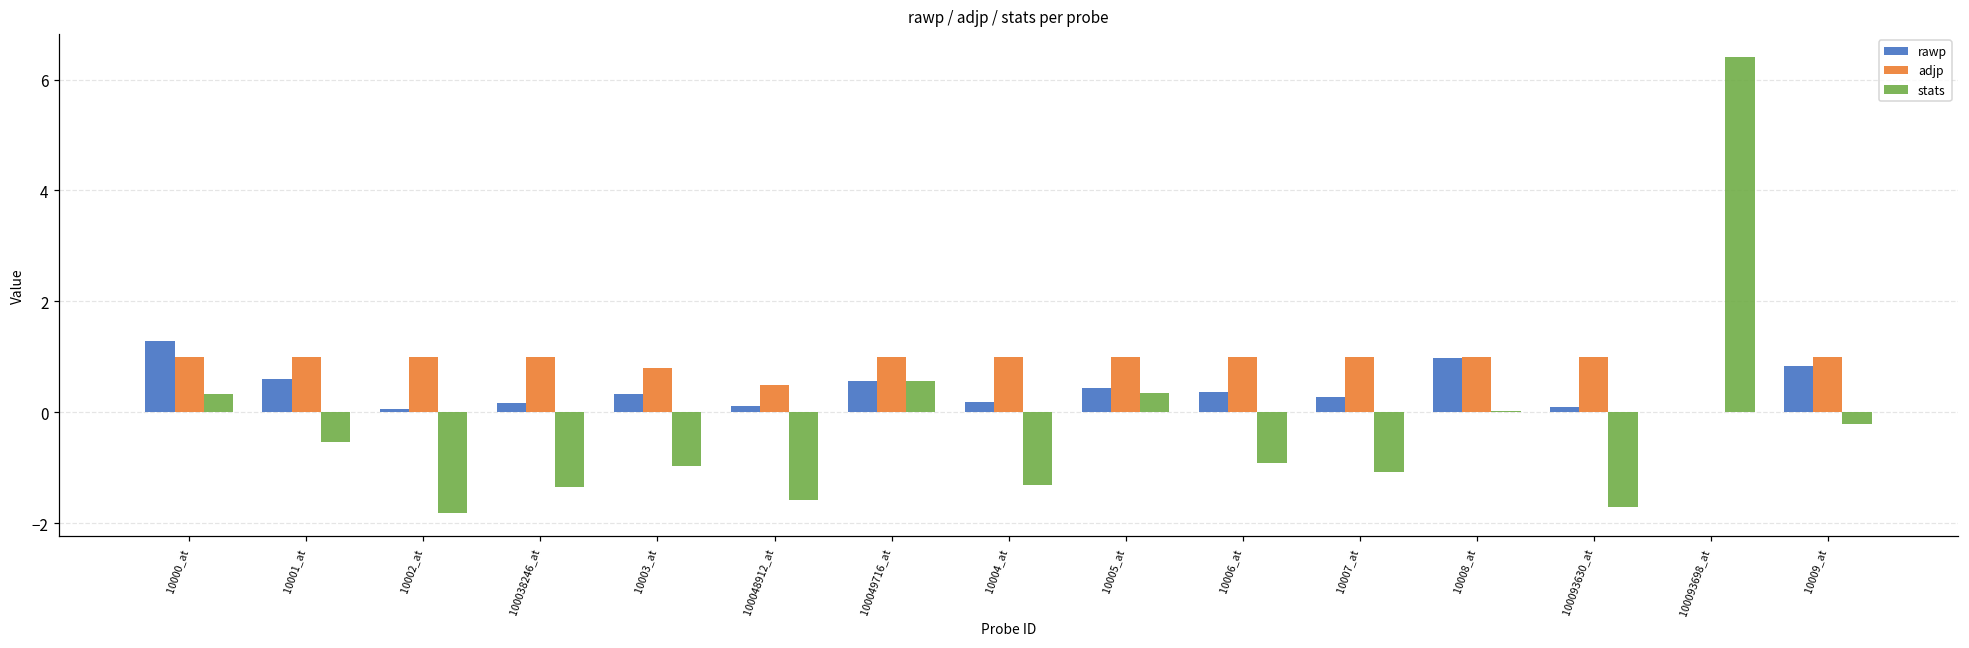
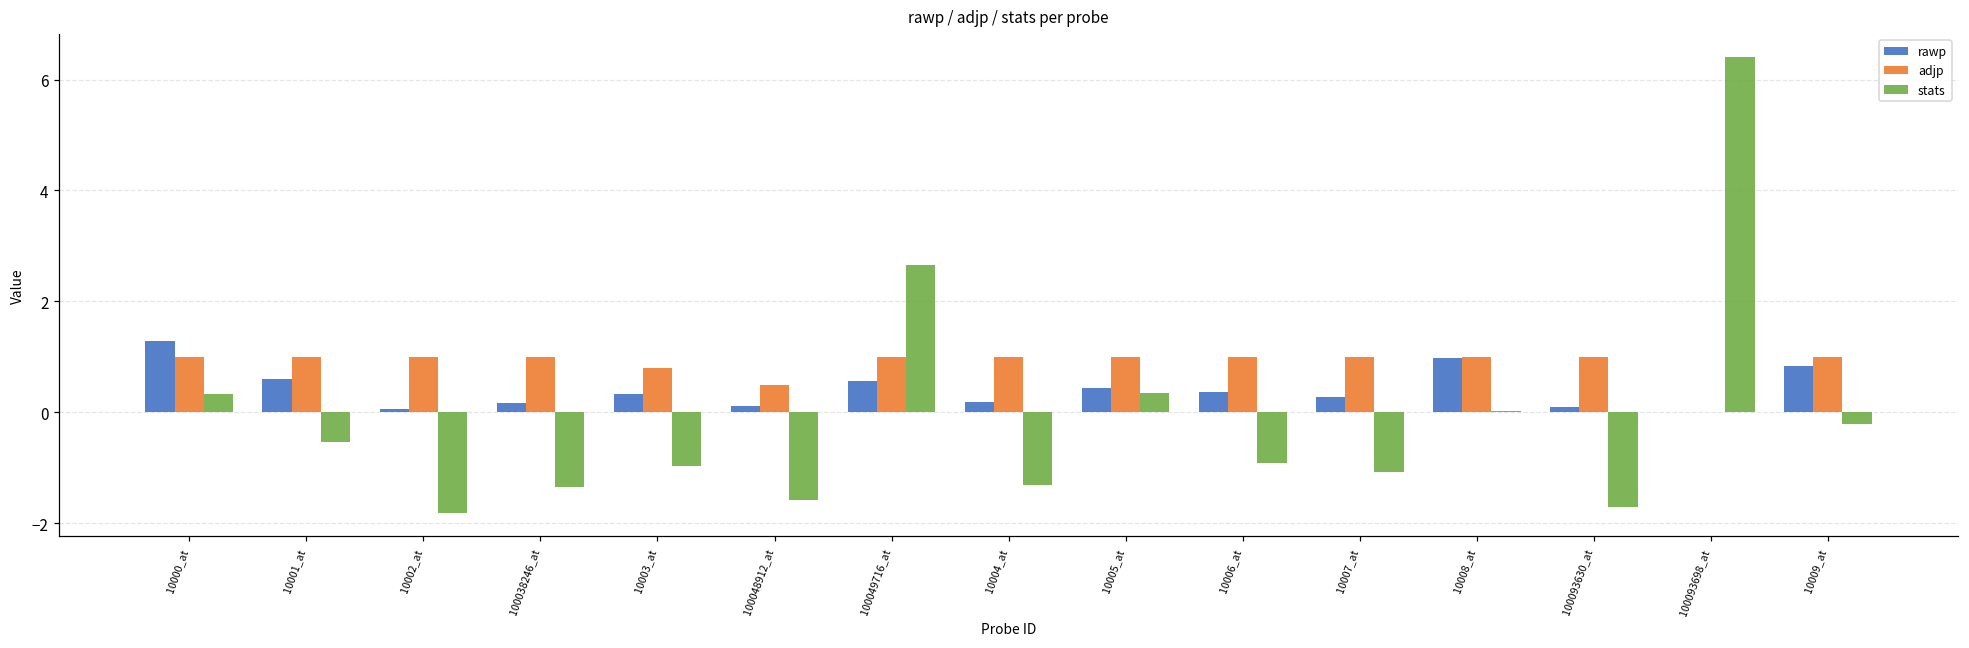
  {
    "rawp": {
      "10000_at": 1.3,
      "10001_at": 0.6,
      "10002_at": 0.1,
      "100038246_at": 0.2,
      "10003_at": 0.3,
      "100048912_at": 0.1,
      "100049716_at": 0.6,
      "10004_at": 0.2,
      "10005_at": 0.4,
      "10006_at": 0.4,
      "10007_at": 0.3,
      "10008_at": 1.0,
      "100093630_at": 0.1,
      "10009_at": 0.8
    },
    "adjp": {
      "10000_at": 1.0,
      "10001_at": 1.0,
      "10002_at": 1.0,
      "100038246_at": 1.0,
      "10003_at": 0.8,
      "100048912_at": 0.5,
      "100049716_at": 1.0,
      "10004_at": 1.0,
      "10005_at": 1.0,
      "10006_at": 1.0,
      "10007_at": 1.0,
      "10008_at": 1.0,
      "100093630_at": 1.0,
      "10009_at": 1.0
    },
    "stats": {
      "10000_at": 0.3,
      "10001_at": -0.5,
      "10002_at": -1.8,
      "100038246_at": -1.4,
      "10003_at": -1.0,
      "100048912_at": -1.6,
-     "100049716_at": 0.6,
+     "100049716_at": 2.6,
      "10004_at": -1.3,
      "10005_at": 0.4,
      "10006_at": -0.9,
      "10007_at": -1.1,
      "100093630_at": -1.7,
      "100093698_at": 6.4,
      "10009_at": -0.2
    }
  }
